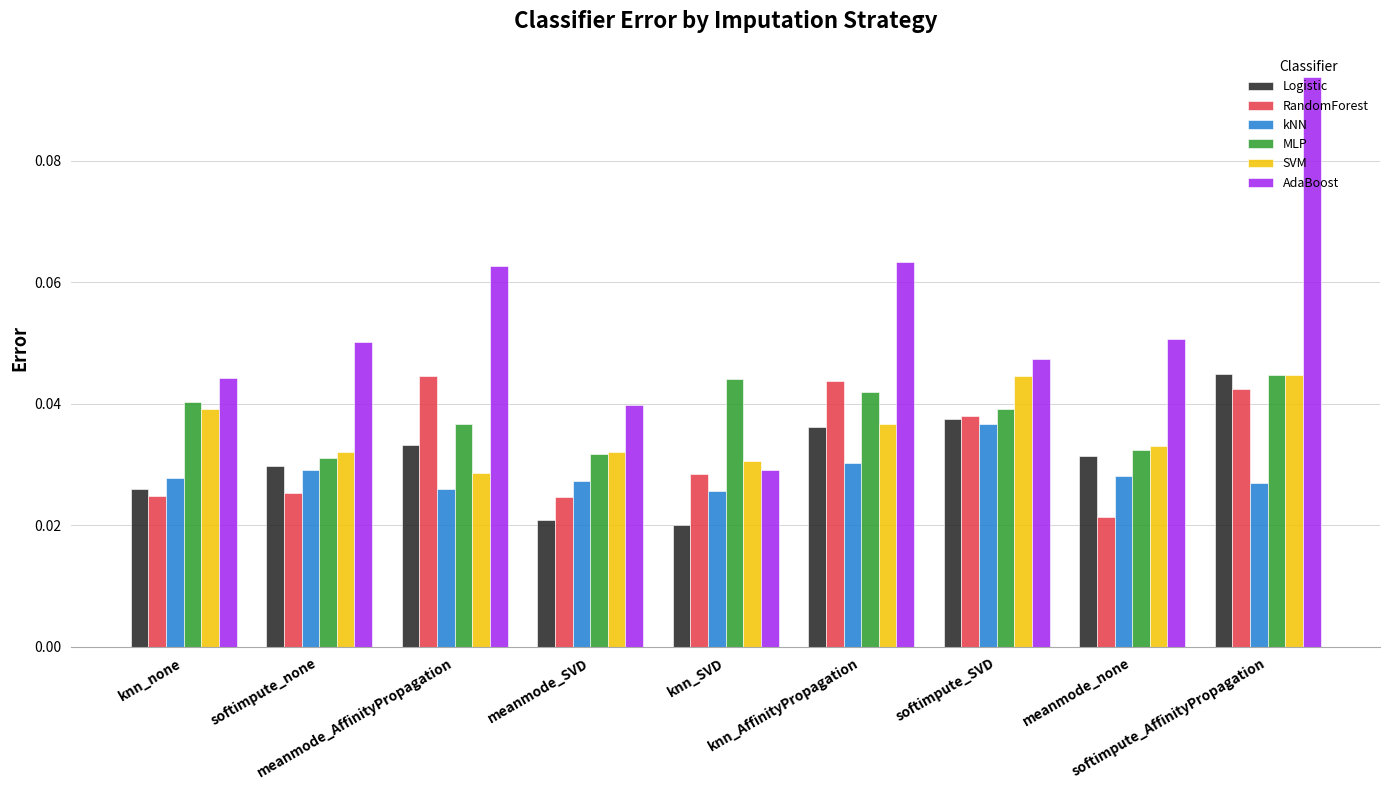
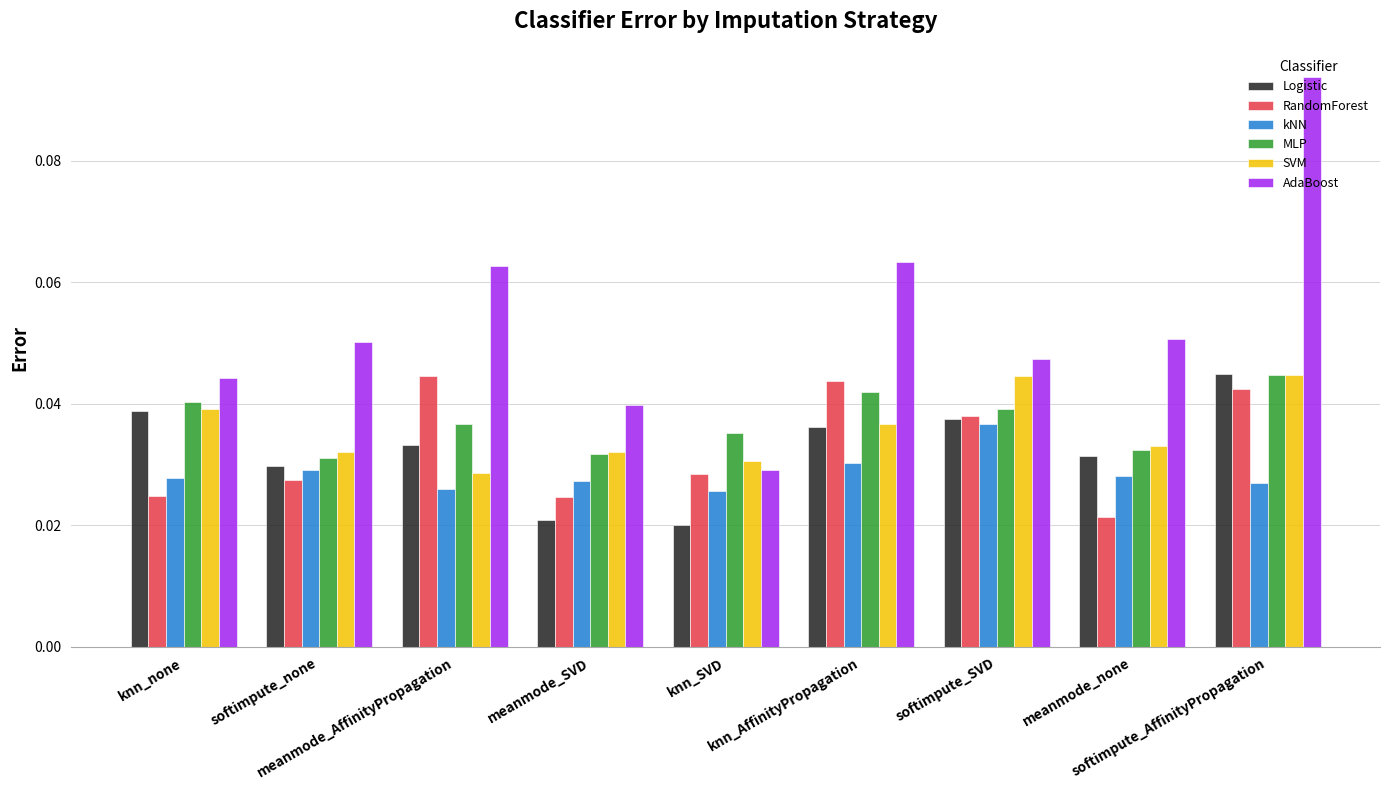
  {
    "Logistic": {
-     "knn_none": 0.026,
+     "knn_none": 0.039,
      "softimpute_none": 0.030,
      "meanmode_AffinityPropagation": 0.033,
      "meanmode_SVD": 0.021,
      "knn_SVD": 0.020,
      "knn_AffinityPropagation": 0.036,
      "softimpute_SVD": 0.038,
      "meanmode_none": 0.031,
      "softimpute_AffinityPropagation": 0.045
    },
    "RandomForest": {
      "knn_none": 0.025,
-     "softimpute_none": 0.025,
+     "softimpute_none": 0.027,
      "meanmode_AffinityPropagation": 0.045,
      "meanmode_SVD": 0.025,
      "knn_SVD": 0.029,
      "knn_AffinityPropagation": 0.044,
      "softimpute_SVD": 0.038,
      "meanmode_none": 0.021,
      "softimpute_AffinityPropagation": 0.042
    },
    "kNN": {
      "knn_none": 0.028,
      "softimpute_none": 0.029,
      "meanmode_AffinityPropagation": 0.026,
      "meanmode_SVD": 0.027,
      "knn_SVD": 0.026,
      "knn_AffinityPropagation": 0.030,
      "softimpute_SVD": 0.037,
      "meanmode_none": 0.028,
      "softimpute_AffinityPropagation": 0.027
    },
    "MLP": {
      "knn_none": 0.040,
      "softimpute_none": 0.031,
      "meanmode_AffinityPropagation": 0.037,
      "meanmode_SVD": 0.032,
-     "knn_SVD": 0.044,
+     "knn_SVD": 0.035,
      "knn_AffinityPropagation": 0.042,
      "softimpute_SVD": 0.039,
      "meanmode_none": 0.032,
      "softimpute_AffinityPropagation": 0.045
    },
    "SVM": {
      "knn_none": 0.039,
      "softimpute_none": 0.032,
      "meanmode_AffinityPropagation": 0.029,
      "meanmode_SVD": 0.032,
      "knn_SVD": 0.031,
      "knn_AffinityPropagation": 0.037,
      "softimpute_SVD": 0.045,
      "meanmode_none": 0.033,
      "softimpute_AffinityPropagation": 0.045
    },
    "AdaBoost": {
      "knn_none": 0.044,
      "softimpute_none": 0.050,
      "meanmode_AffinityPropagation": 0.063,
      "meanmode_SVD": 0.040,
      "knn_SVD": 0.029,
      "knn_AffinityPropagation": 0.063,
      "softimpute_SVD": 0.047,
      "meanmode_none": 0.051,
      "softimpute_AffinityPropagation": 0.094
    }
  }
